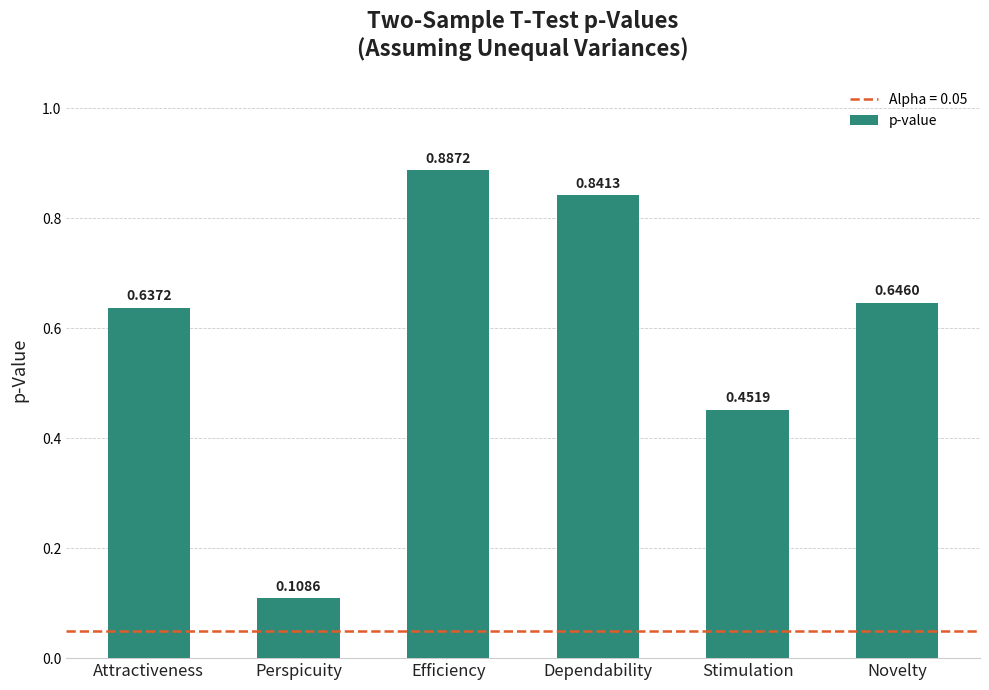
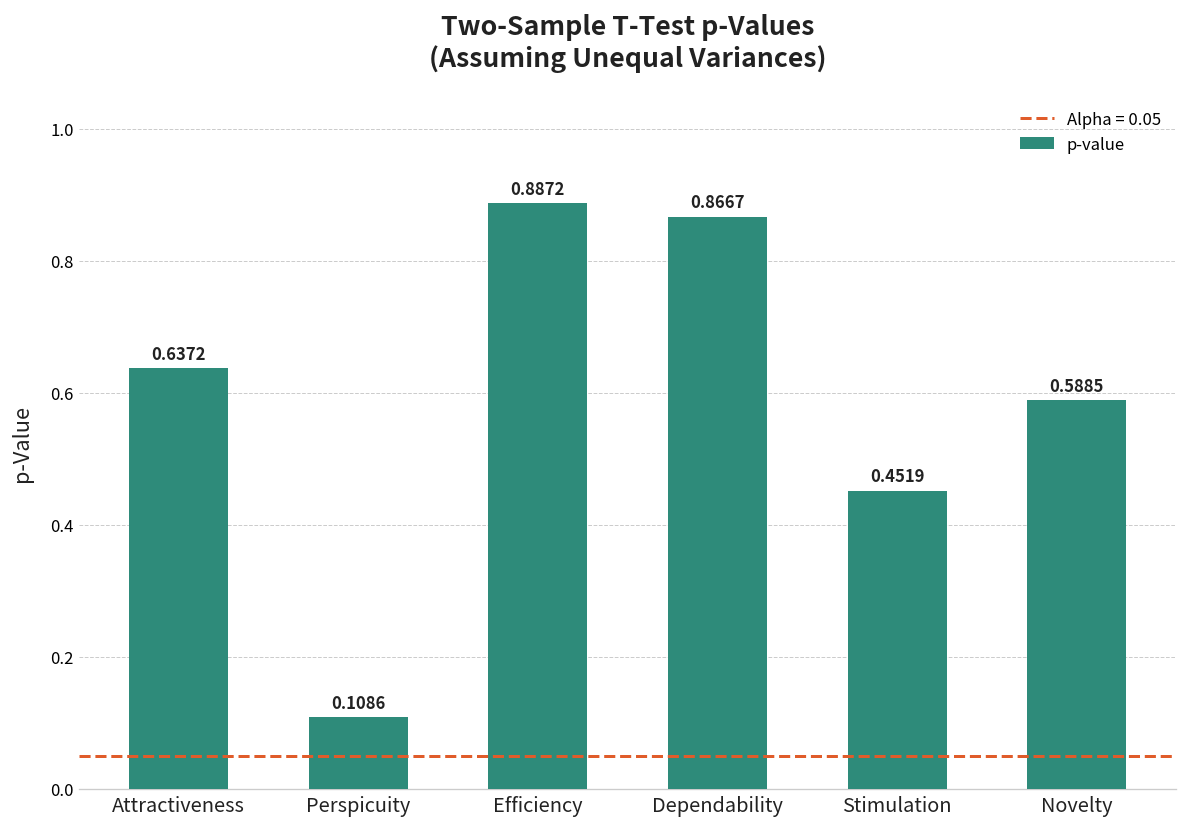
  {
    "Attractiveness": 0.6372,
    "Perspicuity": 0.1086,
    "Efficiency": 0.8872,
-   "Dependability": 0.8413,
+   "Dependability": 0.8667,
    "Stimulation": 0.4519,
-   "Novelty": 0.6460
+   "Novelty": 0.5885
  }
